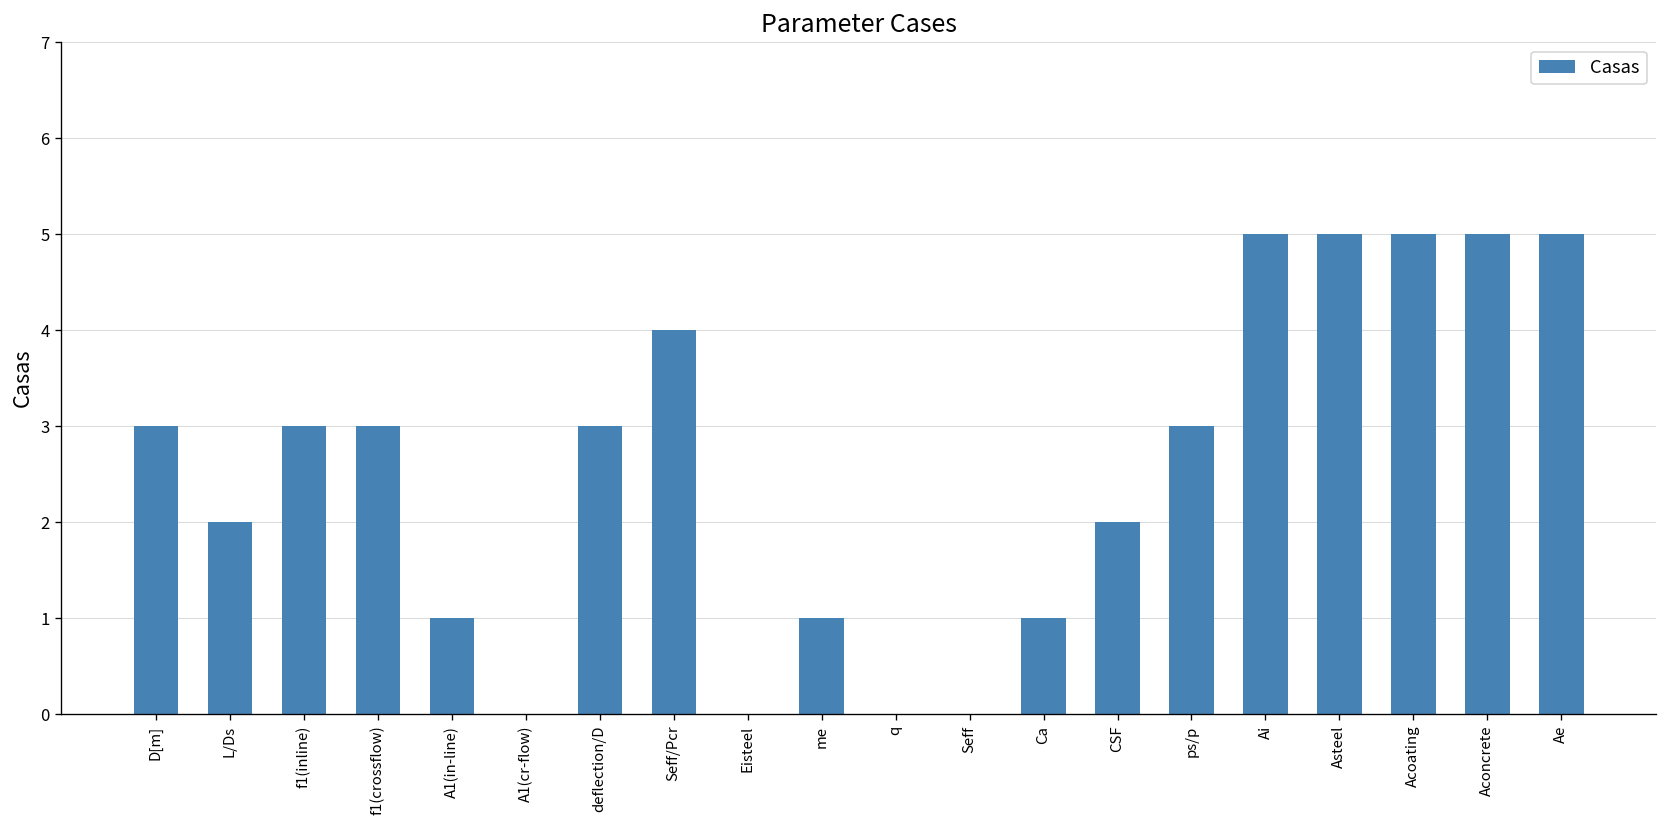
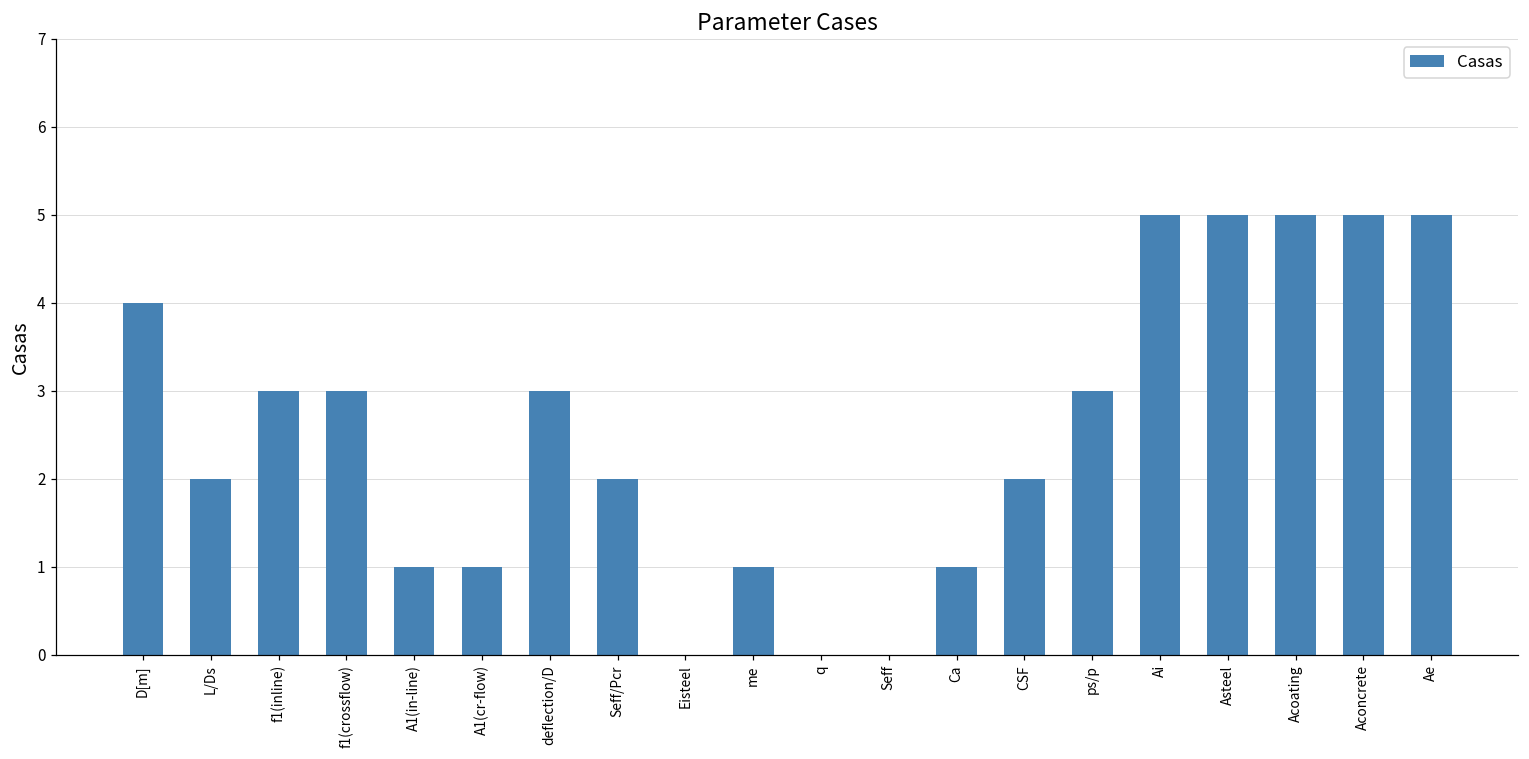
  {
-   "D[m]": 3,
+   "D[m]": 4,
    "L/Ds": 2,
    "f1(inline)": 3,
    "f1(crossflow)": 3,
    "A1(in-line)": 1,
-   "A1(cr-flow)": 0,
+   "A1(cr-flow)": 1,
    "deflection/D": 3,
-   "Seff/Pcr": 4,
+   "Seff/Pcr": 2,
    "Eisteel": 0,
    "me": 1,
    "q": 0,
    "Seff": 0,
    "Ca": 1,
    "CSF": 2,
    "ps/p": 3,
    "Ai": 5,
    "Asteel": 5,
    "Acoating": 5,
    "Aconcrete": 5,
    "Ae": 5
  }
